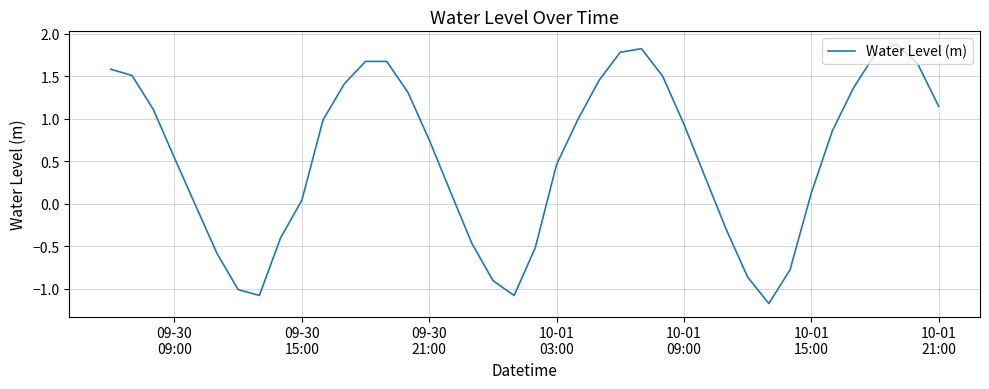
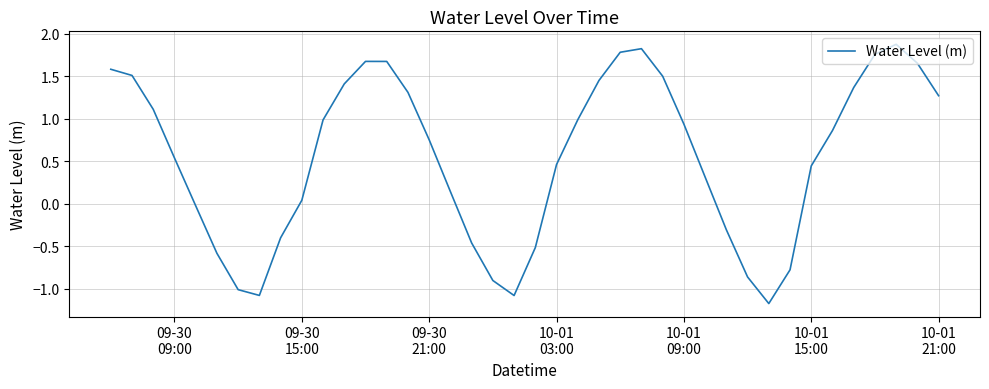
  {
    "09-30 09:00": 0.5,
    "09-30 15:00": 0.0,
    "09-30 21:00": 0.8,
    "10-01 03:00": 0.5,
    "10-01 09:00": 0.9,
-   "10-01 15:00": 0.1,
-   "10-01 21:00": 1.1
+   "10-01 15:00": 0.4,
+   "10-01 21:00": 1.3
  }
